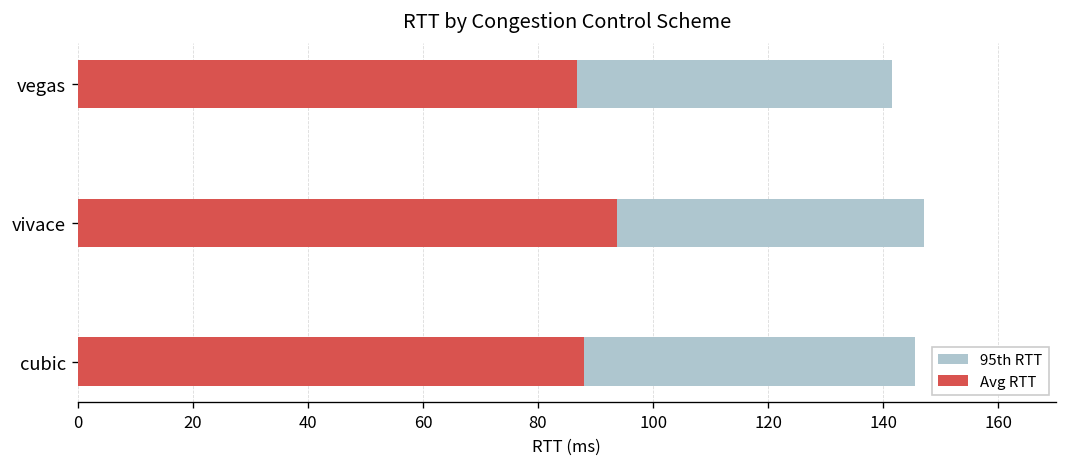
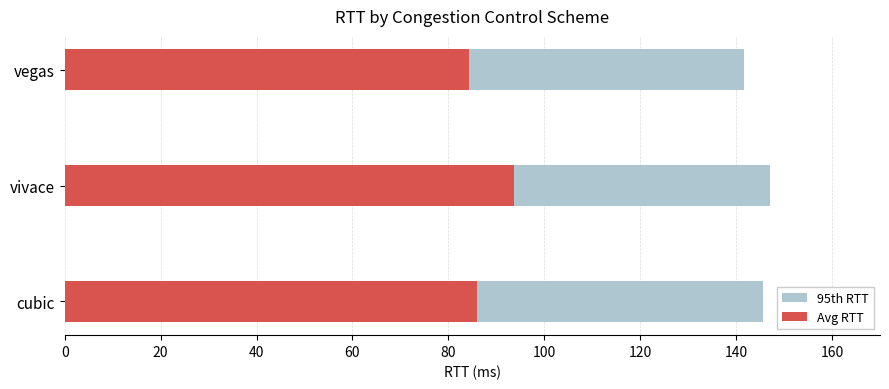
  {
    "95th RTT": {
      "vegas": 142,
      "vivace": 147,
      "cubic": 146
    },
    "Avg RTT": {
-     "vegas": 87,
-     "cubic": 88
+     "vegas": 84,
+     "cubic": 86
    }
  }
